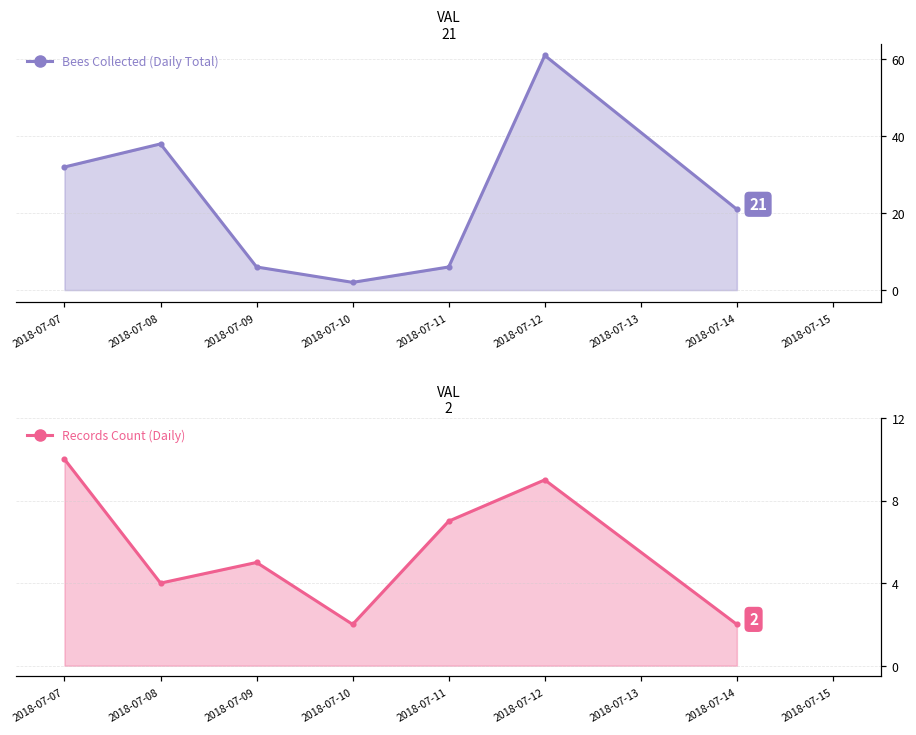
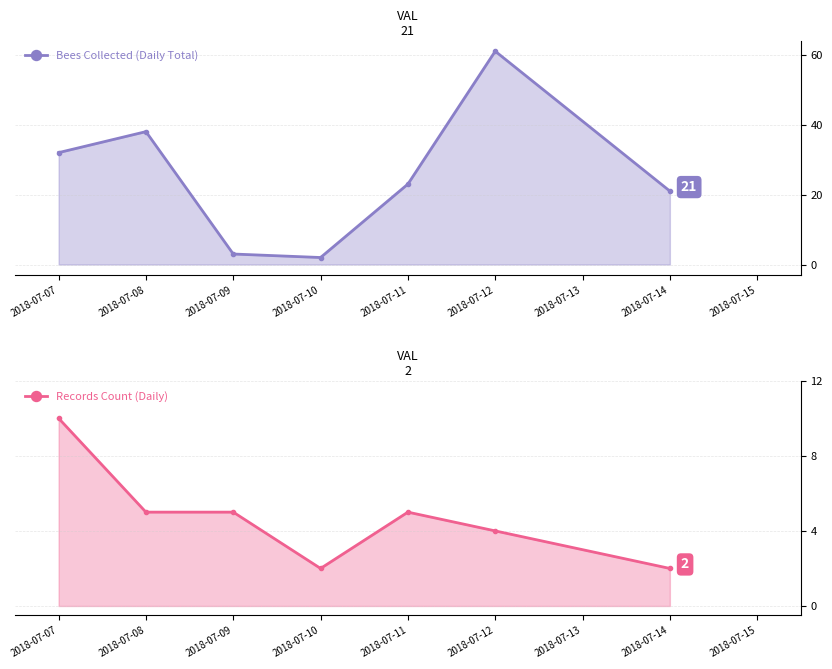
  {
    "VAL 21": {
      "2018-07-07": 32,
      "2018-07-08": 38,
-     "2018-07-09": 6,
+     "2018-07-09": 3,
      "2018-07-10": 2,
-     "2018-07-11": 6,
+     "2018-07-11": 23,
      "2018-07-12": 61
    },
    "VAL 2": {
      "2018-07-07": 10,
-     "2018-07-08": 4,
+     "2018-07-08": 5,
      "2018-07-09": 5,
      "2018-07-10": 2,
-     "2018-07-11": 7,
-     "2018-07-12": 9
+     "2018-07-11": 5,
+     "2018-07-12": 4
    }
  }
